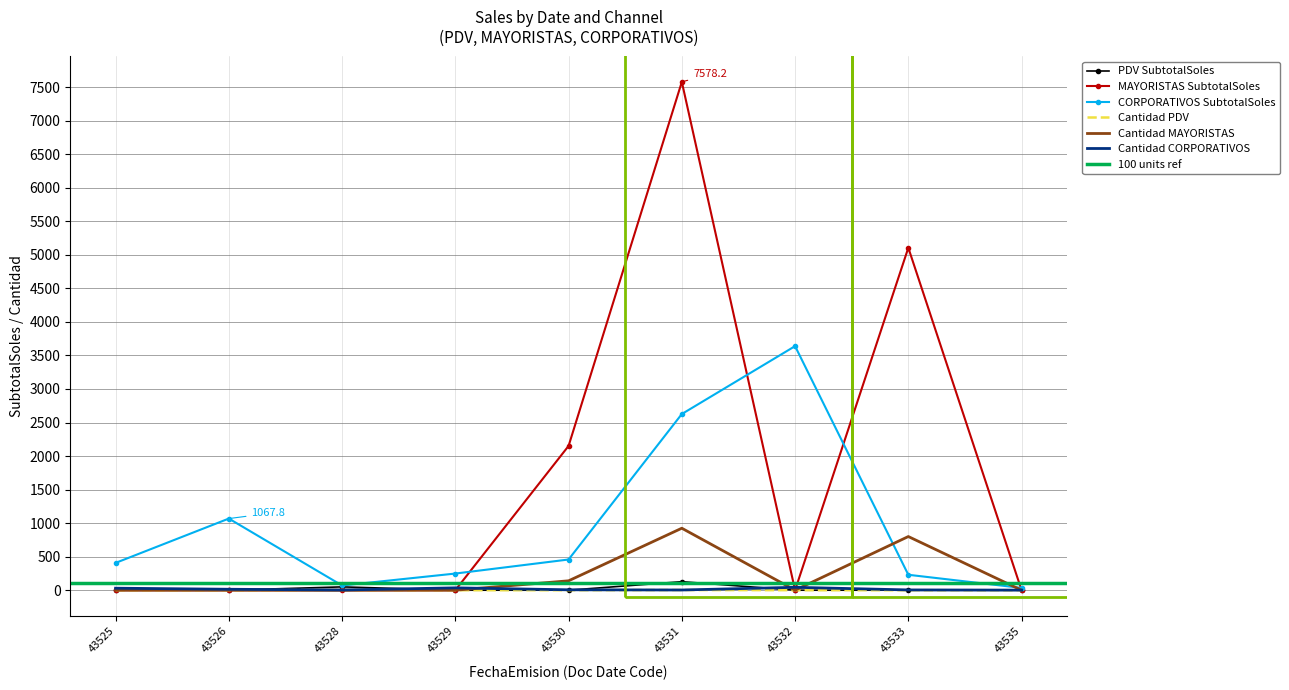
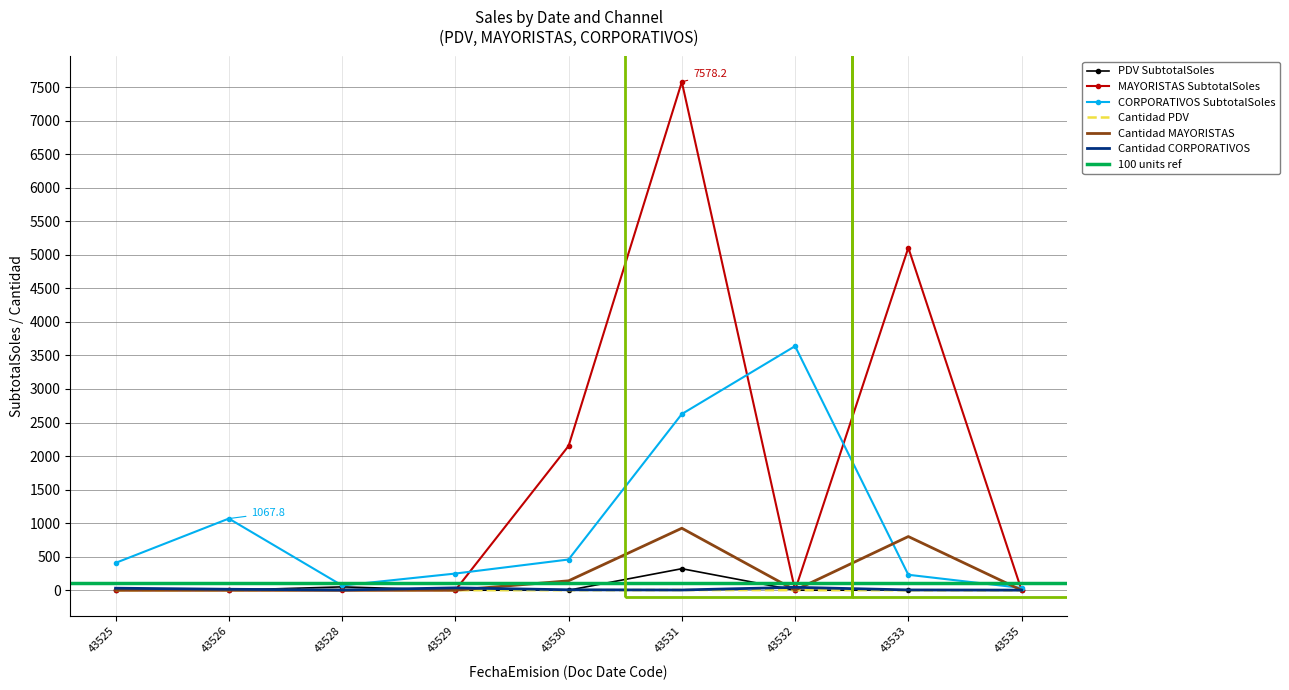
  {
    "PDV SubtotalSoles": {
-     "43531": 100
+     "43531": 300
    },
    "MAYORISTAS SubtotalSoles": {
      "43531": 7578.2
    },
    "CORPORATIVOS SubtotalSoles": {
      "43526": 1067.8
    },
    "Cantidad MAYORISTAS": {
      "43530": 100,
      "43531": 900,
      "43533": 800
    },
    "Cantidad CORPORATIVOS": {
      "43532": 0
    }
  }
